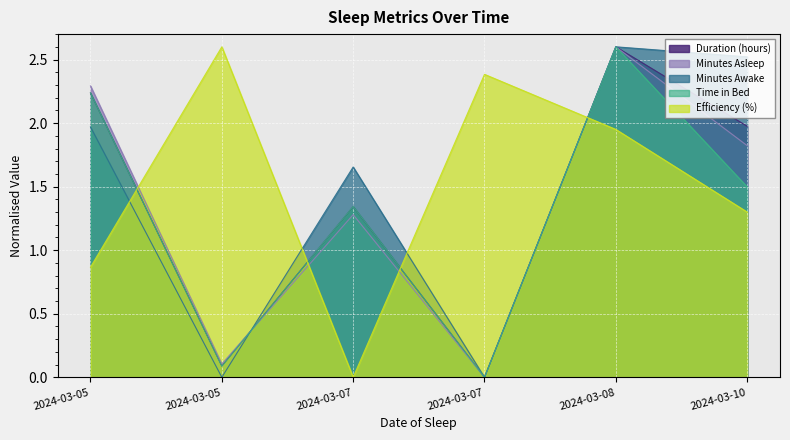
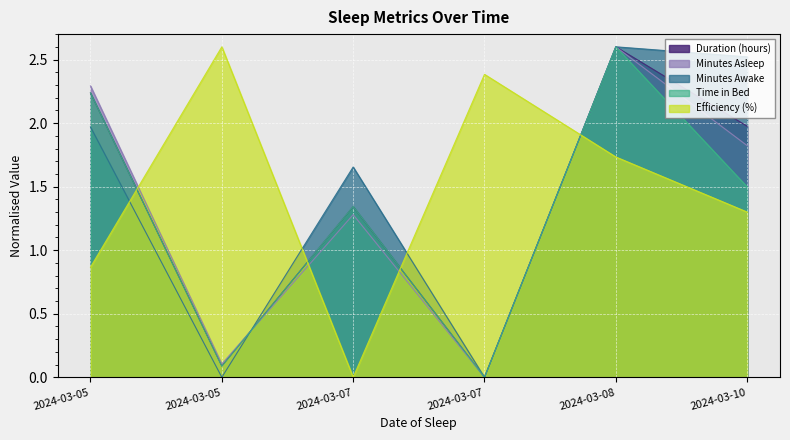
  {
    "Duration (hours)": {
      "2024-03-10": 1.98
    },
    "Minutes Asleep": {
      "2024-03-10": 1.82
    },
    "Time in Bed": {
      "2024-03-10": 1.50
    },
    "Efficiency (%)": {
-     "2024-03-08": 1.95,
+     "2024-03-08": 1.73,
      "2024-03-10": 1.30
    }
  }
